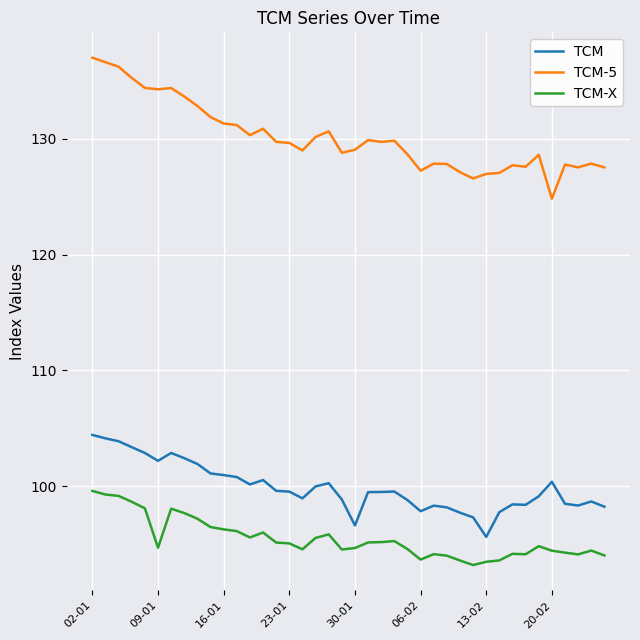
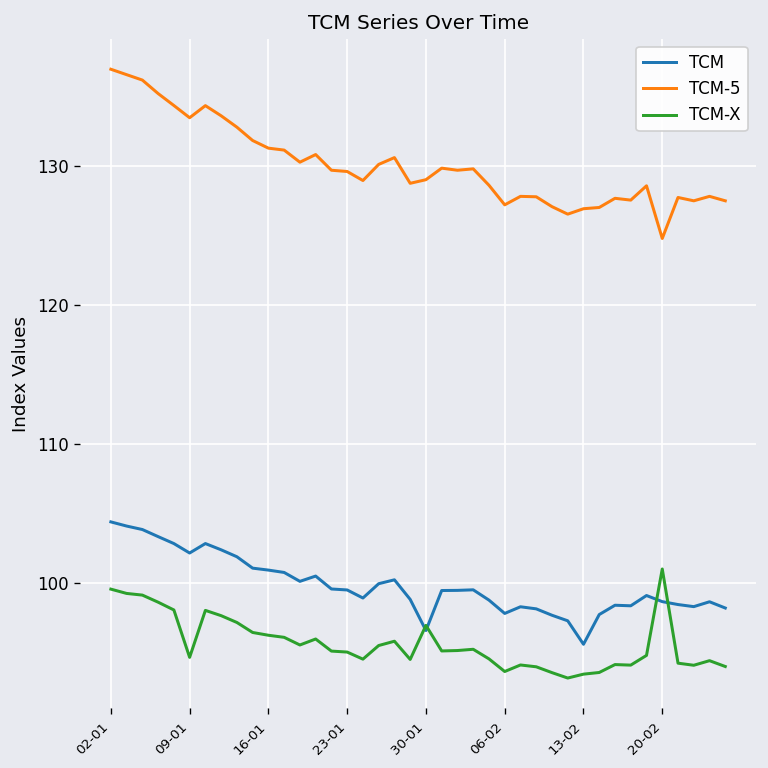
  {
    "TCM": {
      "02-01": 104.4,
      "09-01": 102.2,
      "16-01": 101.0,
      "23-01": 99.5,
      "30-01": 96.6,
      "06-02": 97.8,
      "13-02": 95.6,
-     "20-02": 100.4
+     "20-02": 98.7
    },
    "TCM-5": {
      "02-01": 137.0,
-     "09-01": 134.3,
+     "09-01": 133.5,
      "16-01": 131.3,
      "23-01": 129.6,
      "30-01": 129.1,
      "06-02": 127.2,
      "13-02": 127.0,
      "20-02": 124.8
    },
    "TCM-X": {
      "02-01": 99.6,
      "09-01": 94.7,
      "16-01": 96.3,
      "23-01": 95.1,
-     "30-01": 94.7,
+     "30-01": 97.0,
      "06-02": 93.7,
      "13-02": 93.5,
-     "20-02": 94.4
+     "20-02": 101.0
    }
  }
